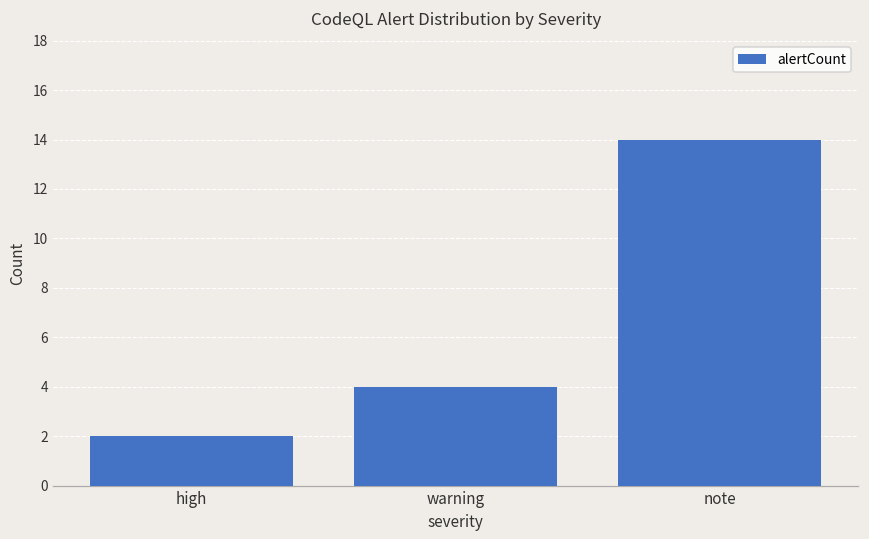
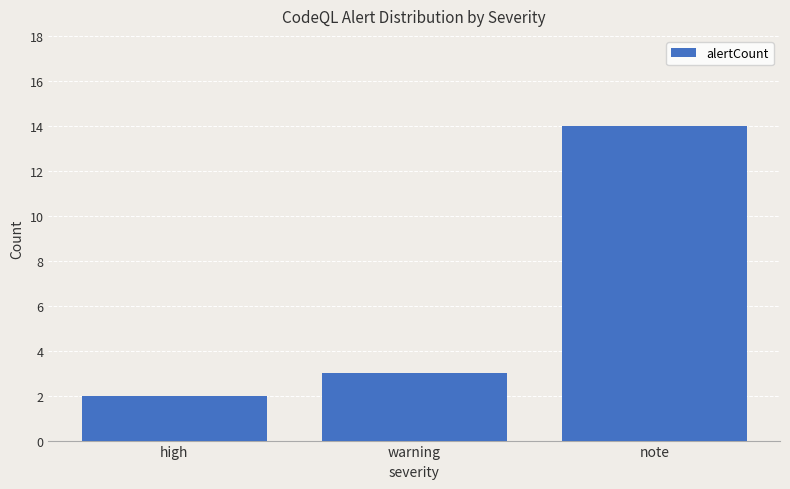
  {
    "high": 2,
-   "warning": 4,
+   "warning": 3,
    "note": 14
  }
